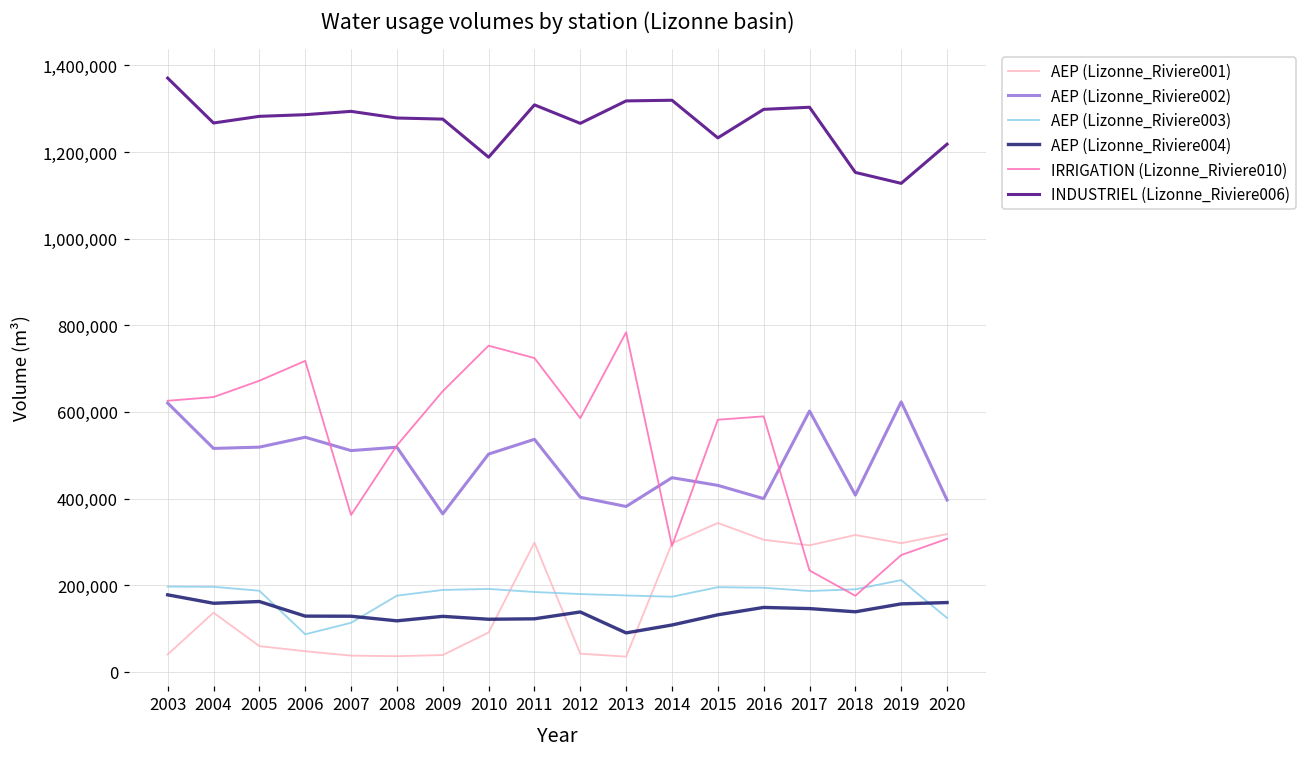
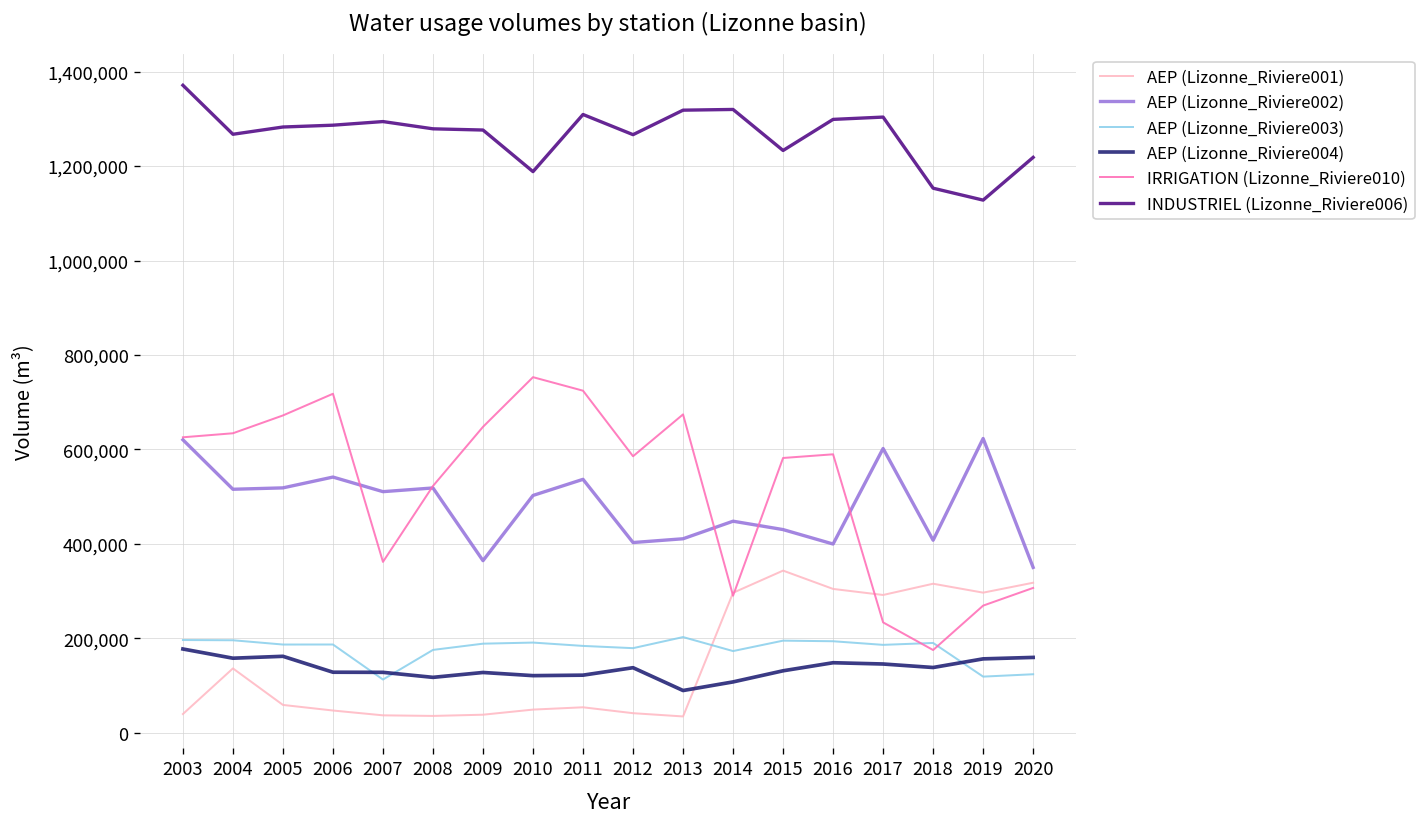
  {
    "AEP (Lizonne_Riviere001)": {
      "2003": "40,000",
      "2004": "140,000",
      "2005": "60,000",
      "2006": "50,000",
      "2007": "40,000",
      "2008": "40,000",
      "2009": "40,000",
-     "2010": "90,000",
-     "2011": "300,000",
+     "2010": "50,000",
+     "2011": "50,000",
      "2012": "40,000",
      "2013": "30,000",
      "2015": "340,000",
      "2016": "300,000",
      "2017": "290,000",
      "2018": "320,000",
      "2019": "300,000",
      "2020": "320,000"
    },
    "AEP (Lizonne_Riviere002)": {
      "2004": "520,000",
      "2005": "520,000",
      "2006": "540,000",
      "2007": "510,000",
      "2009": "360,000",
      "2010": "500,000",
      "2011": "540,000",
      "2012": "400,000",
-     "2013": "380,000",
+     "2013": "410,000",
      "2014": "450,000",
      "2015": "430,000",
      "2016": "400,000",
      "2017": "600,000",
      "2018": "410,000",
      "2019": "620,000",
-     "2020": "400,000"
+     "2020": "350,000"
    },
    "AEP (Lizonne_Riviere003)": {
      "2003": "200,000",
      "2004": "200,000",
      "2005": "190,000",
-     "2006": "90,000",
+     "2006": "190,000",
      "2007": "110,000",
      "2008": "180,000",
      "2009": "190,000",
      "2010": "190,000",
      "2011": "180,000",
      "2012": "180,000",
-     "2013": "180,000",
+     "2013": "200,000",
      "2014": "170,000",
      "2015": "200,000",
      "2016": "190,000",
      "2017": "190,000",
      "2018": "190,000",
-     "2019": "210,000",
+     "2019": "120,000",
      "2020": "120,000"
    },
    "IRRIGATION (Lizonne_Riviere010)": {
      "2004": "630,000",
      "2005": "670,000",
      "2006": "720,000",
      "2007": "360,000",
      "2009": "650,000",
      "2010": "750,000",
      "2011": "720,000",
      "2012": "590,000",
-     "2013": "780,000",
+     "2013": "670,000",
      "2015": "580,000",
      "2016": "590,000",
      "2017": "230,000",
      "2018": "180,000",
      "2019": "270,000",
      "2020": "310,000"
    }
  }
